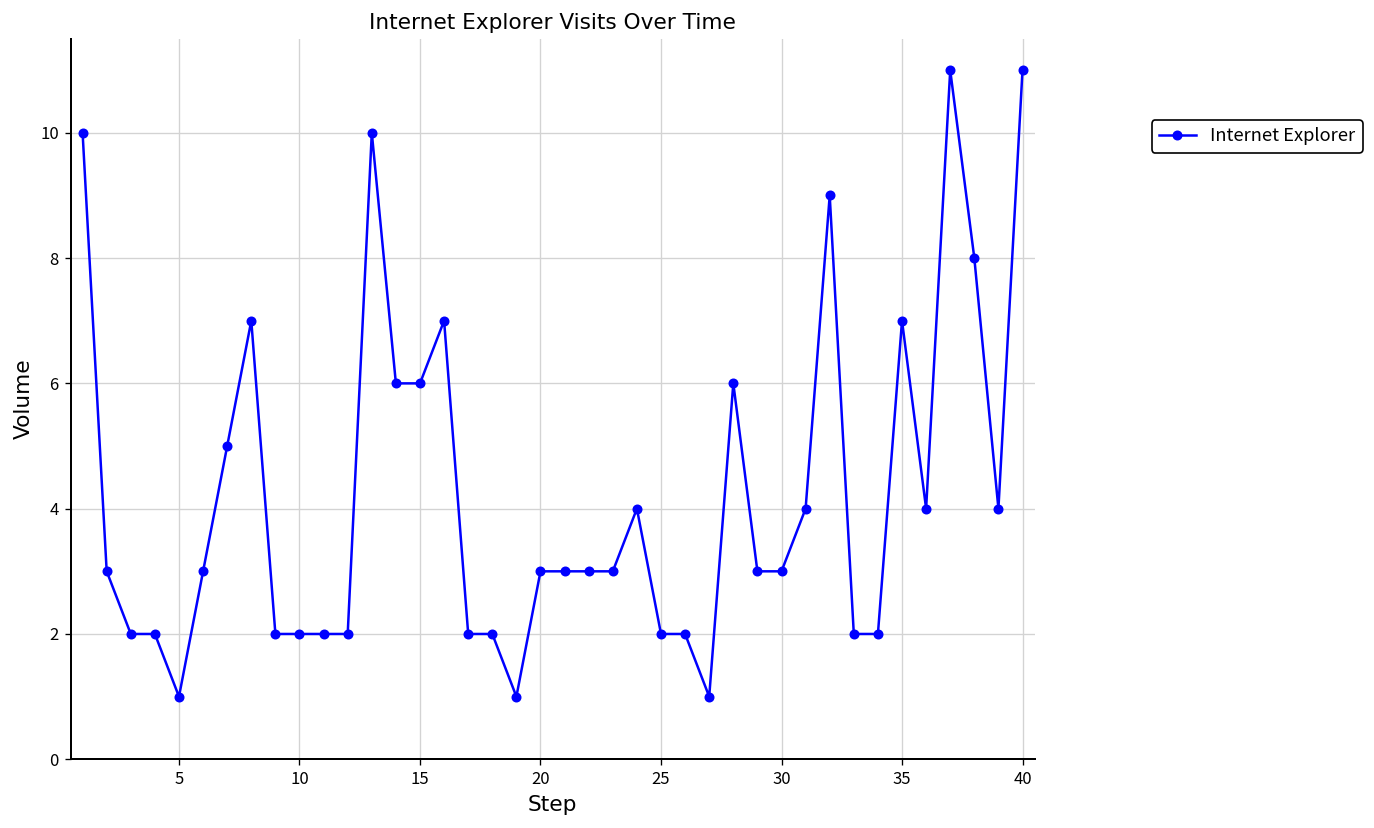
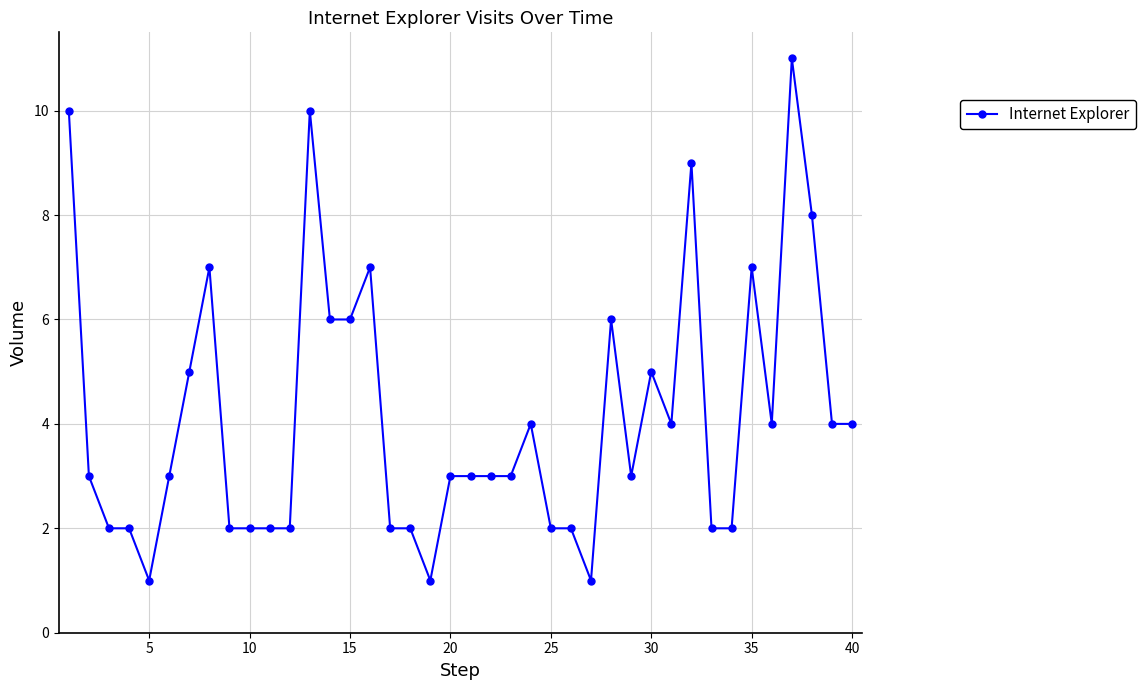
  {
    "5": 1,
    "10": 2,
    "15": 6,
    "20": 3,
    "25": 2,
-   "30": 3,
+   "30": 5,
    "35": 7,
-   "40": 11
+   "40": 4
  }
